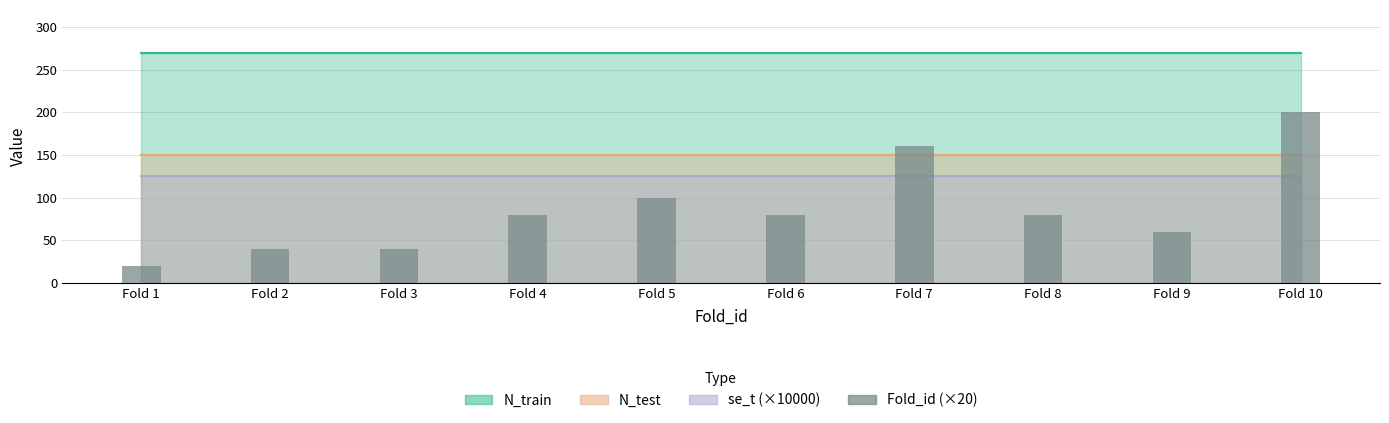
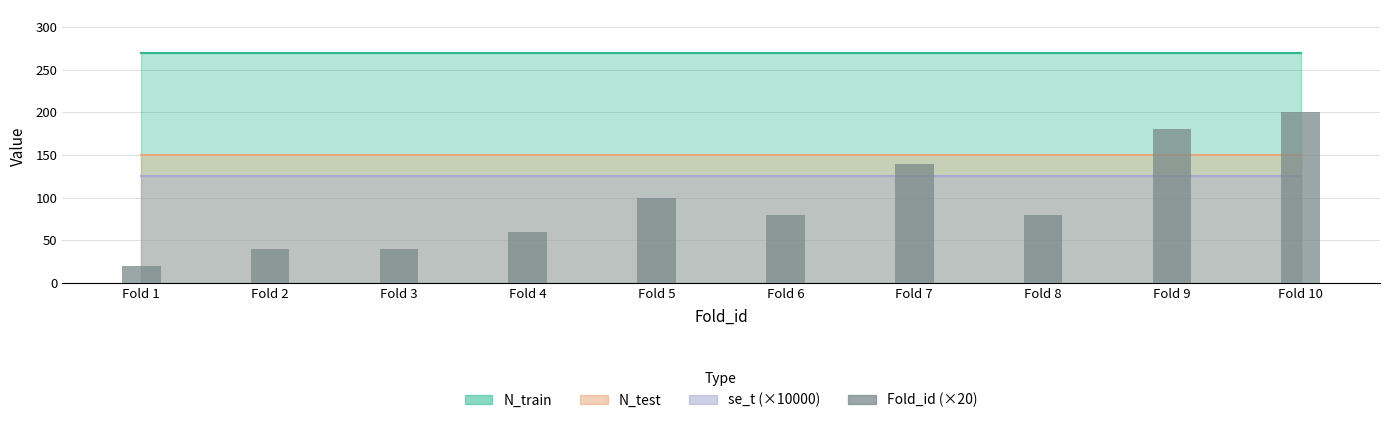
  {
    "N_train": {
      "Fold 1": 270,
      "Fold 2": 270,
      "Fold 3": 270,
      "Fold 4": 270,
      "Fold 5": 270,
      "Fold 6": 270,
      "Fold 7": 270,
      "Fold 8": 270,
      "Fold 9": 270,
      "Fold 10": 270
    },
    "Fold_id (×20)": {
      "Fold 1": 20,
      "Fold 2": 40,
      "Fold 3": 40,
-     "Fold 4": 80,
+     "Fold 4": 60,
      "Fold 5": 100,
      "Fold 6": 80,
-     "Fold 7": 160,
+     "Fold 7": 140,
      "Fold 8": 80,
-     "Fold 9": 60,
+     "Fold 9": 180,
      "Fold 10": 200
    }
  }
